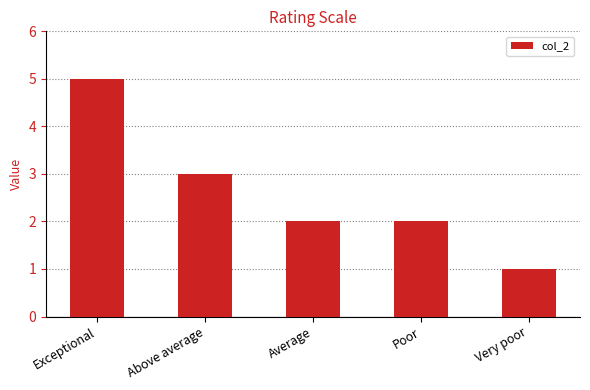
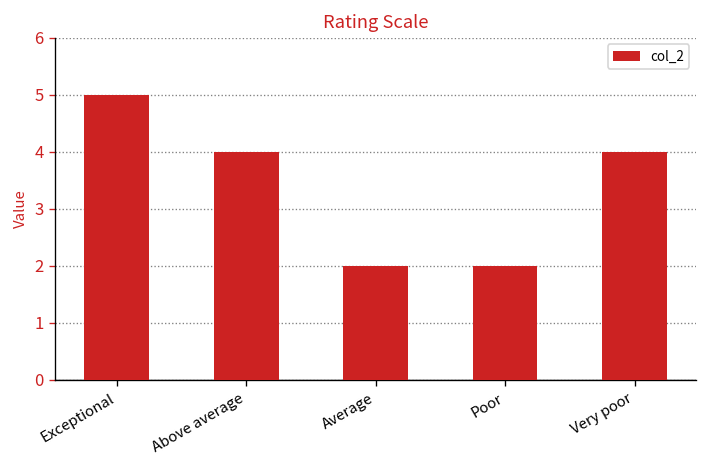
  {
    "Exceptional": 5,
-   "Above average": 3,
+   "Above average": 4,
    "Average": 2,
    "Poor": 2,
-   "Very poor": 1
+   "Very poor": 4
  }
